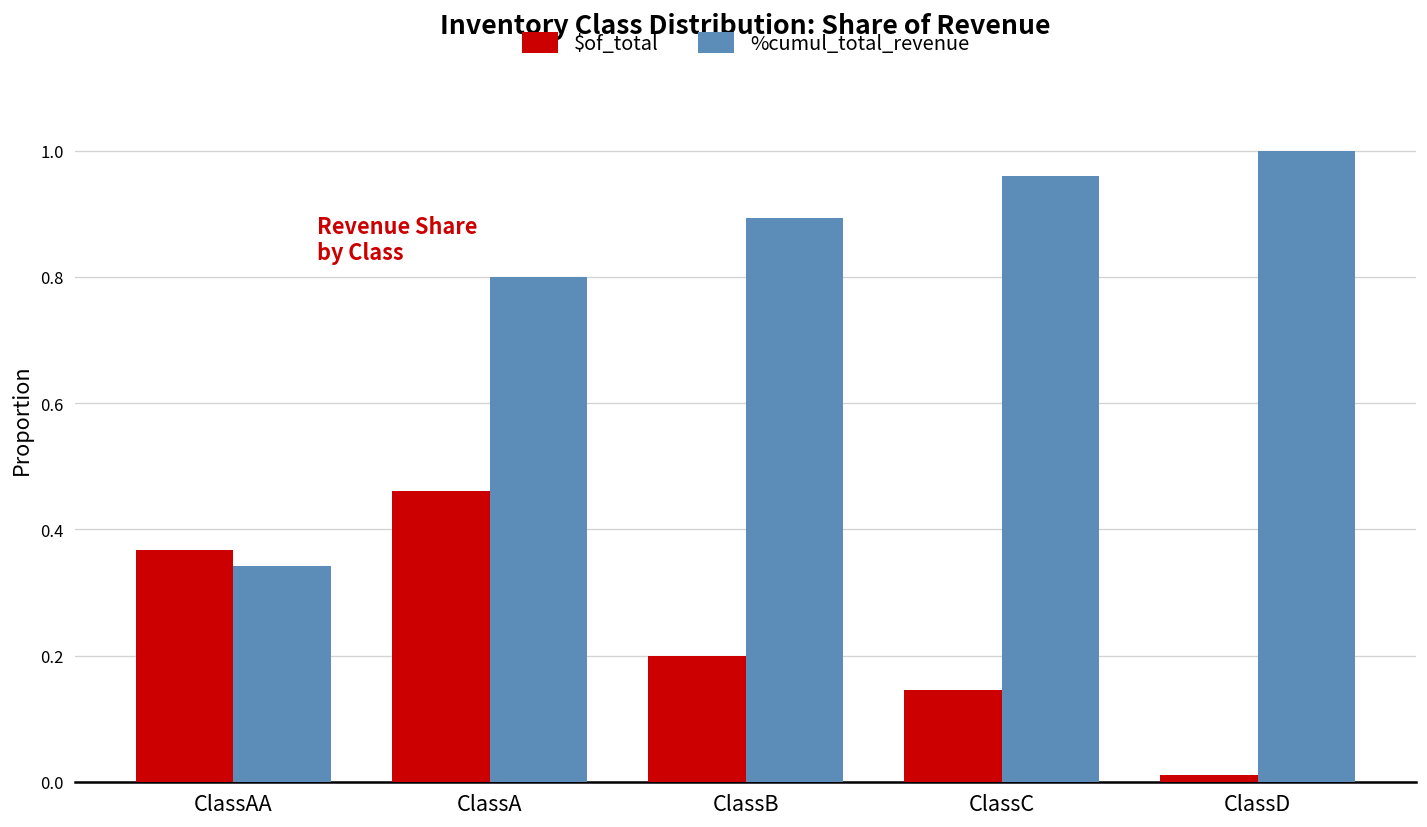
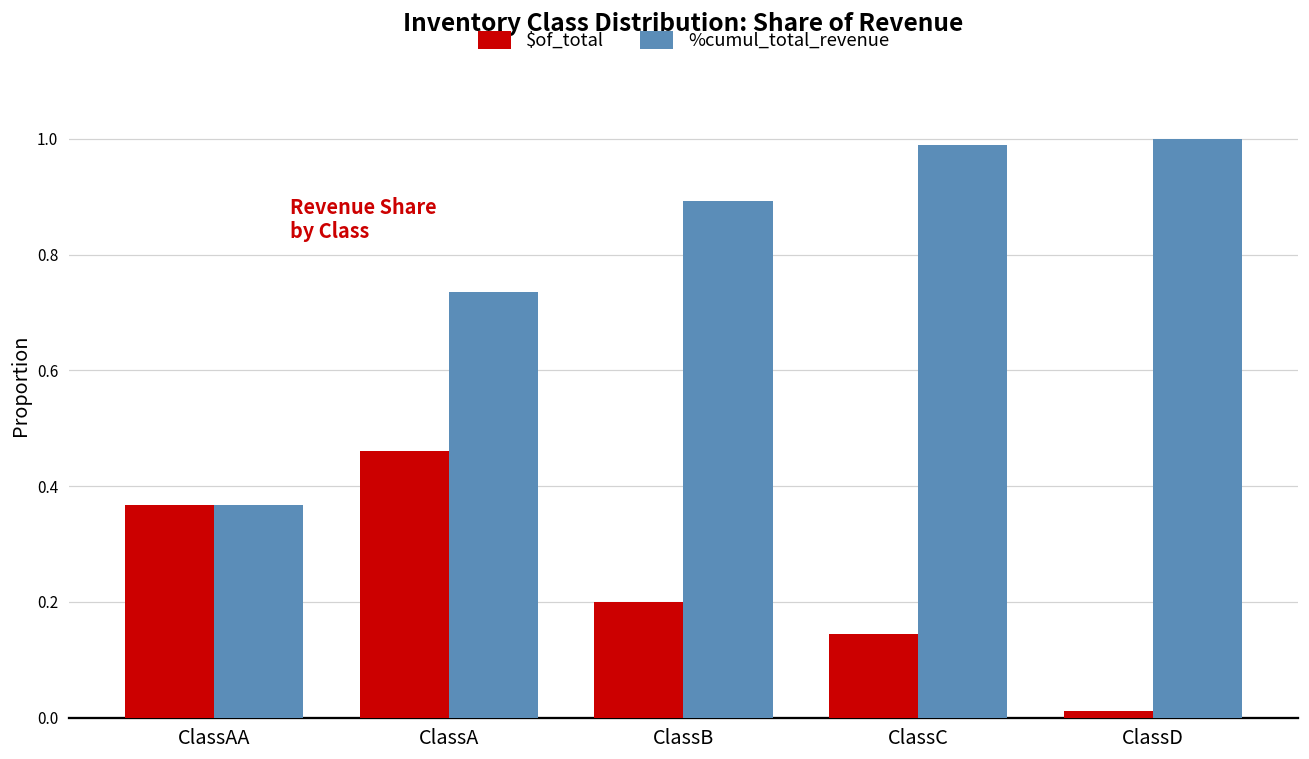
  {
    "$of_total": {
      "ClassAA": 0.37,
      "ClassA": 0.46,
      "ClassB": 0.20,
      "ClassC": 0.14,
      "ClassD": 0.01
    },
    "%cumul_total_revenue": {
-     "ClassAA": 0.34,
-     "ClassA": 0.80,
+     "ClassAA": 0.37,
+     "ClassA": 0.74,
      "ClassB": 0.89,
-     "ClassC": 0.96,
+     "ClassC": 0.99,
      "ClassD": 1.00
    }
  }
